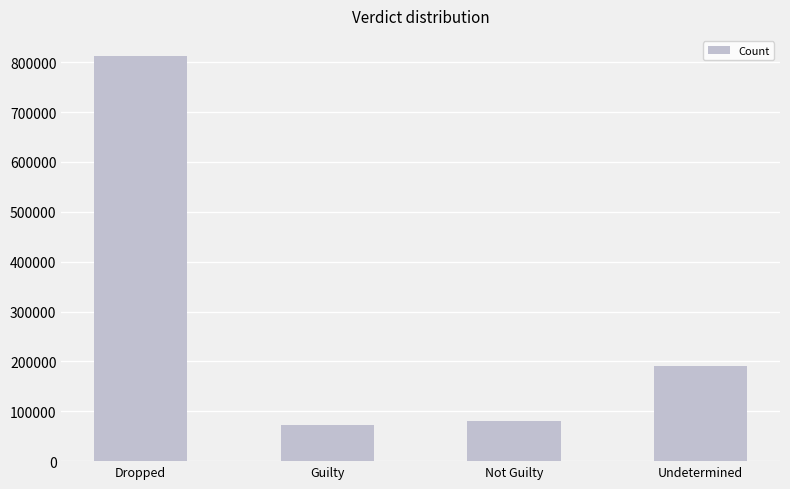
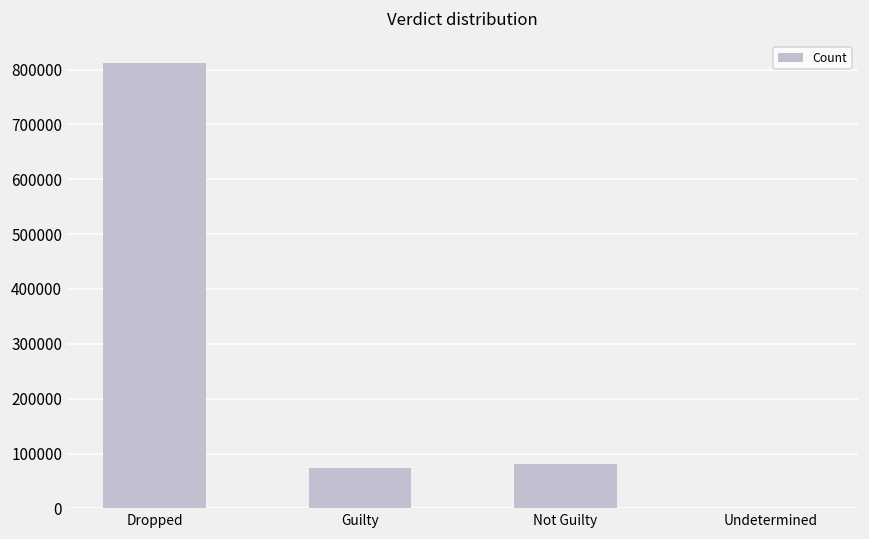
  {
    "Dropped": 810000,
    "Guilty": 70000,
    "Not Guilty": 80000,
-   "Undetermined": 190000
+   "Undetermined": 0
  }
